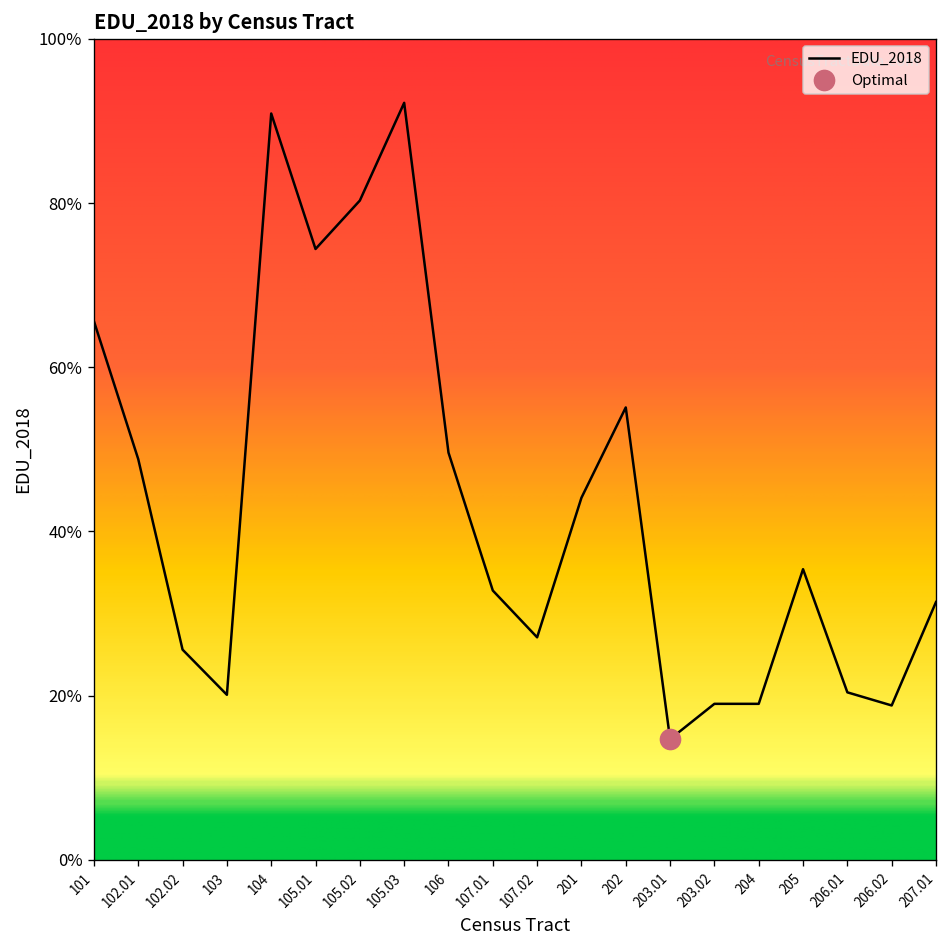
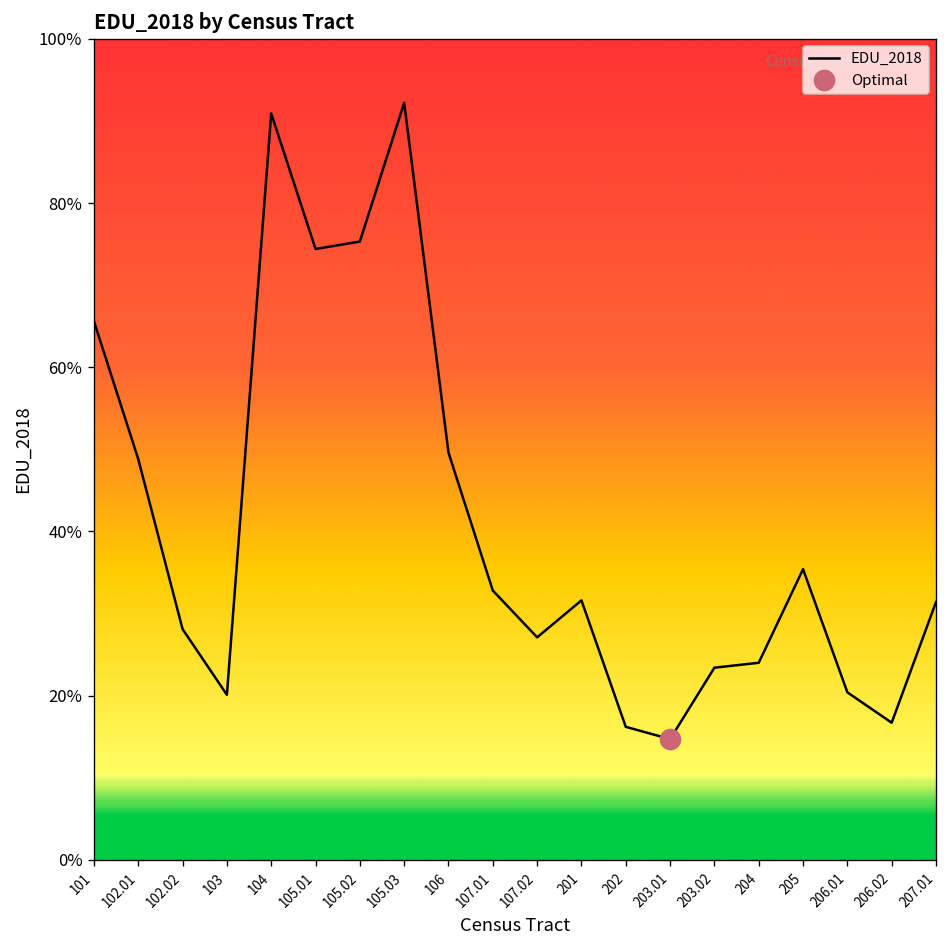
  {
    "EDU_2018": {
      "101": "66%",
      "102.01": "49%",
-     "102.02": "26%",
+     "102.02": "28%",
      "103": "20%",
      "104": "91%",
      "105.01": "74%",
-     "105.02": "80%",
+     "105.02": "75%",
      "105.03": "92%",
      "106": "50%",
      "107.01": "33%",
      "107.02": "27%",
-     "201": "44%",
-     "202": "55%",
-     "203.02": "19%",
-     "204": "19%",
+     "201": "32%",
+     "202": "16%",
+     "203.02": "23%",
+     "204": "24%",
      "205": "35%",
      "206.01": "20%",
-     "206.02": "19%",
+     "206.02": "17%",
      "207.01": "31%"
    }
  }
